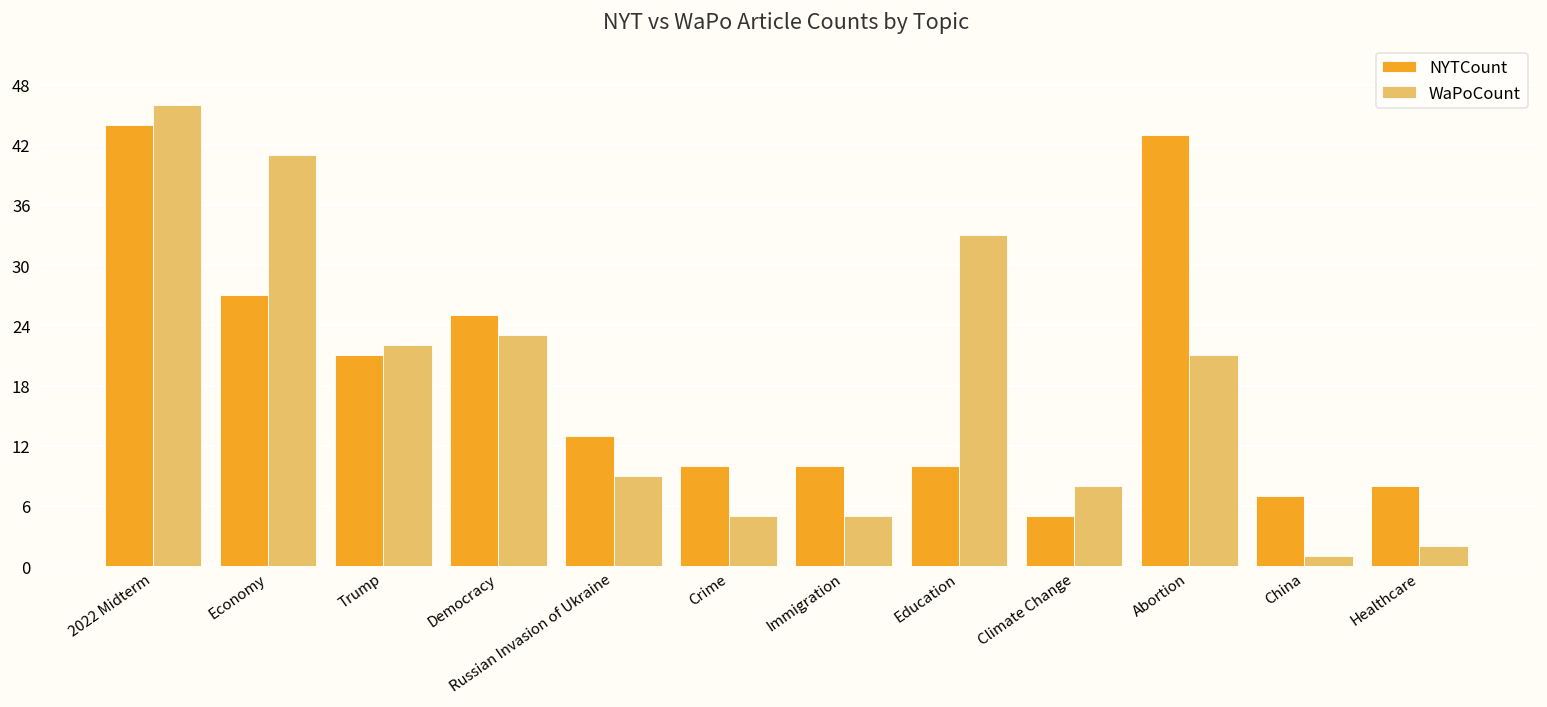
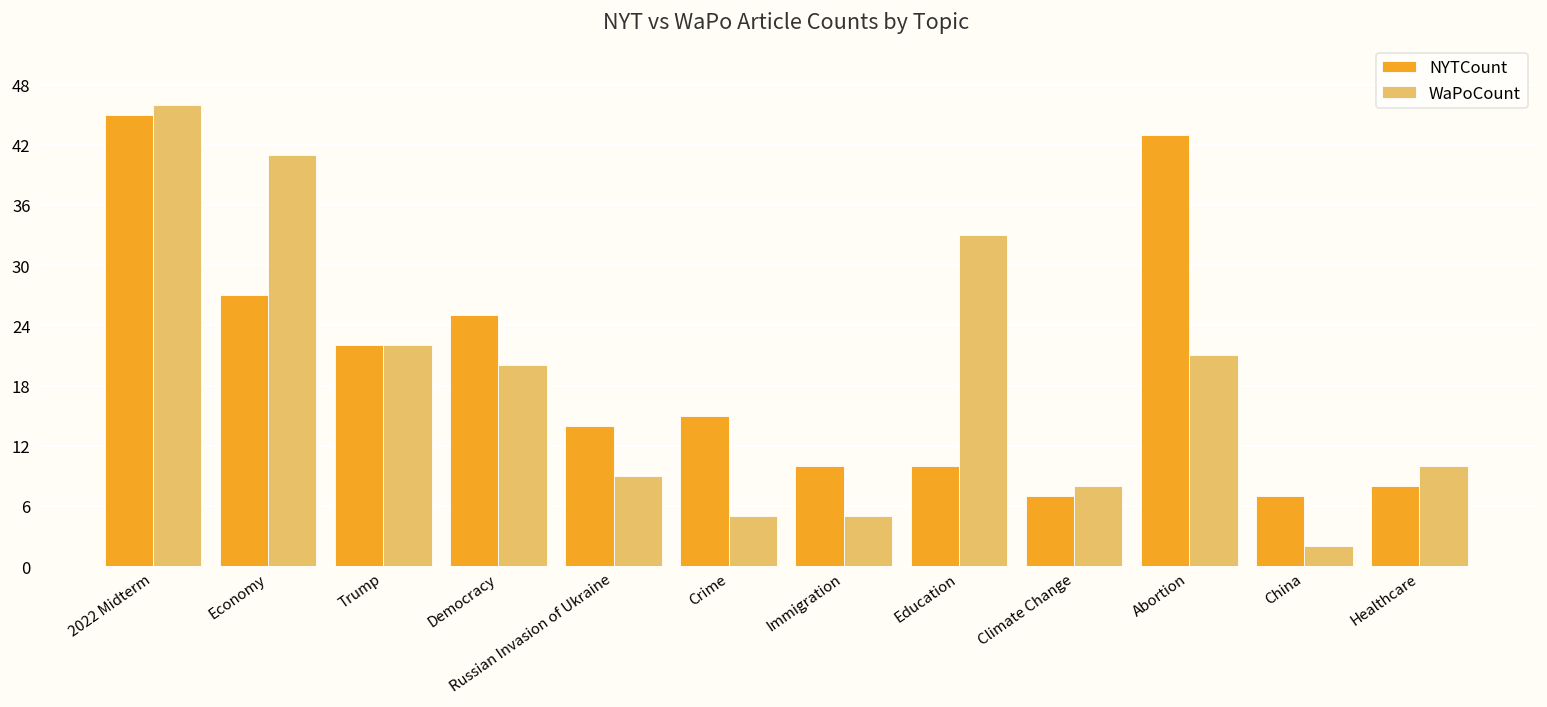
  {
    "NYTCount": {
-     "2022 Midterm": 44,
+     "2022 Midterm": 45,
      "Economy": 27,
-     "Trump": 21,
+     "Trump": 22,
      "Democracy": 25,
-     "Russian Invasion of Ukraine": 13,
-     "Crime": 10,
+     "Russian Invasion of Ukraine": 14,
+     "Crime": 15,
      "Immigration": 10,
      "Education": 10,
-     "Climate Change": 5,
+     "Climate Change": 7,
      "Abortion": 43,
      "China": 7,
      "Healthcare": 8
    },
    "WaPoCount": {
      "2022 Midterm": 46,
      "Economy": 41,
      "Trump": 22,
-     "Democracy": 23,
+     "Democracy": 20,
      "Russian Invasion of Ukraine": 9,
      "Crime": 5,
      "Immigration": 5,
      "Education": 33,
      "Climate Change": 8,
      "Abortion": 21,
-     "China": 1,
-     "Healthcare": 2
+     "China": 2,
+     "Healthcare": 10
    }
  }
